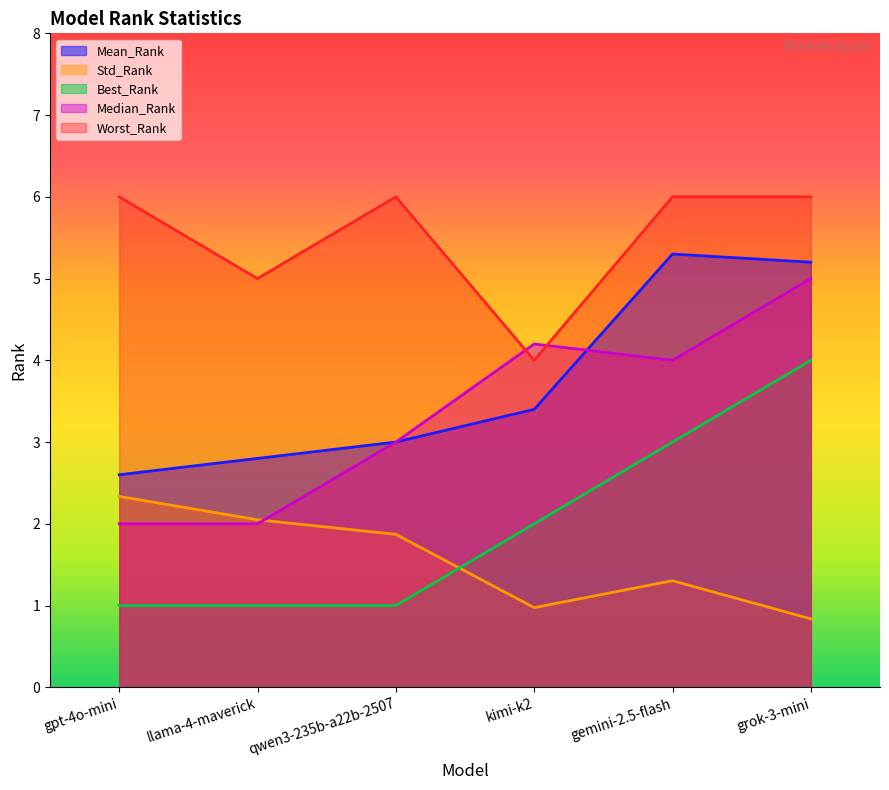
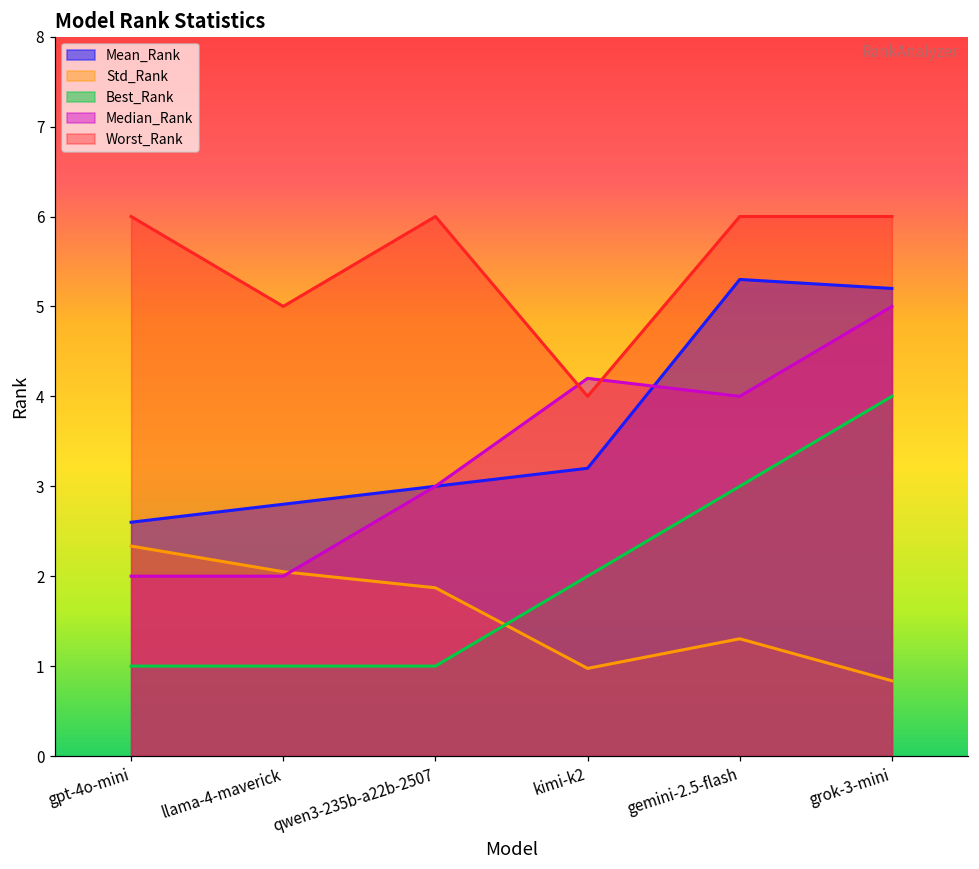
  {
    "Mean_Rank": {
      "gpt-4o-mini": 2.6,
      "llama-4-maverick": 2.8,
-     "kimi-k2": 3.4,
+     "kimi-k2": 3.2,
      "gemini-2.5-flash": 5.3,
      "grok-3-mini": 5.2
    },
    "Std_Rank": {
      "gpt-4o-mini": 2.3,
      "llama-4-maverick": 2.0,
      "qwen3-235b-a22b-2507": 1.9,
      "kimi-k2": 1.0,
      "gemini-2.5-flash": 1.3,
      "grok-3-mini": 0.8
    },
    "Best_Rank": {
      "gpt-4o-mini": 1.0,
      "llama-4-maverick": 1.0,
      "qwen3-235b-a22b-2507": 1.0,
      "kimi-k2": 2.0,
      "gemini-2.5-flash": 3.0,
      "grok-3-mini": 4.0
    },
    "Median_Rank": {
      "gpt-4o-mini": 2.0,
      "llama-4-maverick": 2.0,
      "kimi-k2": 4.2,
      "gemini-2.5-flash": 4.0,
      "grok-3-mini": 5.0
    },
    "Worst_Rank": {
      "gpt-4o-mini": 6.0,
      "llama-4-maverick": 5.0,
      "qwen3-235b-a22b-2507": 6.0,
      "kimi-k2": 4.0,
      "gemini-2.5-flash": 6.0,
      "grok-3-mini": 6.0
    }
  }
